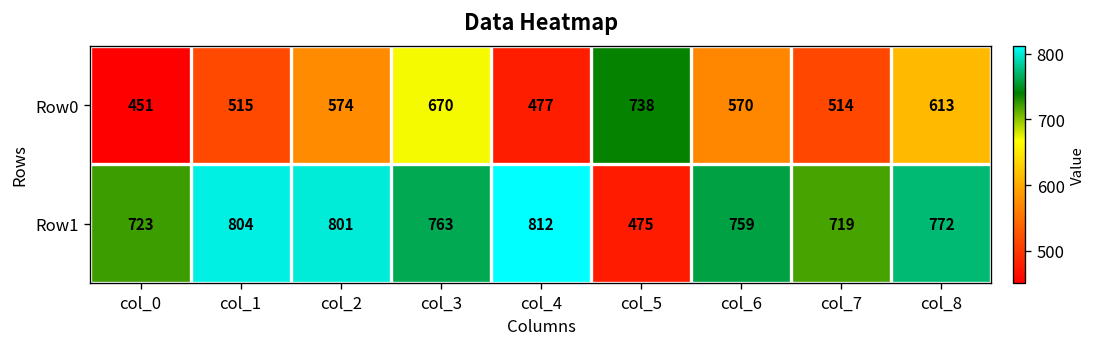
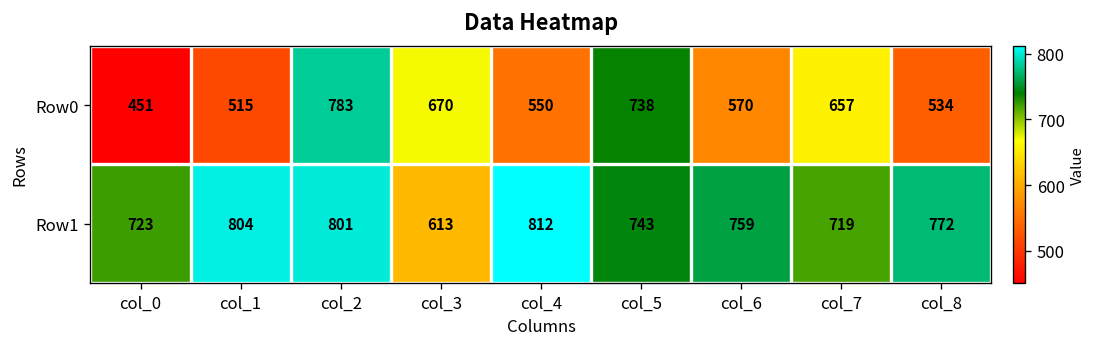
  {
    "Row0": {
      "col_0": 451,
      "col_1": 515,
-     "col_2": 574,
+     "col_2": 783,
      "col_3": 670,
-     "col_4": 477,
+     "col_4": 550,
      "col_5": 738,
      "col_6": 570,
-     "col_7": 514,
-     "col_8": 613
+     "col_7": 657,
+     "col_8": 534
    },
    "Row1": {
      "col_0": 723,
      "col_1": 804,
      "col_2": 801,
-     "col_3": 763,
+     "col_3": 613,
      "col_4": 812,
-     "col_5": 475,
+     "col_5": 743,
      "col_6": 759,
      "col_7": 719,
      "col_8": 772
    }
  }
